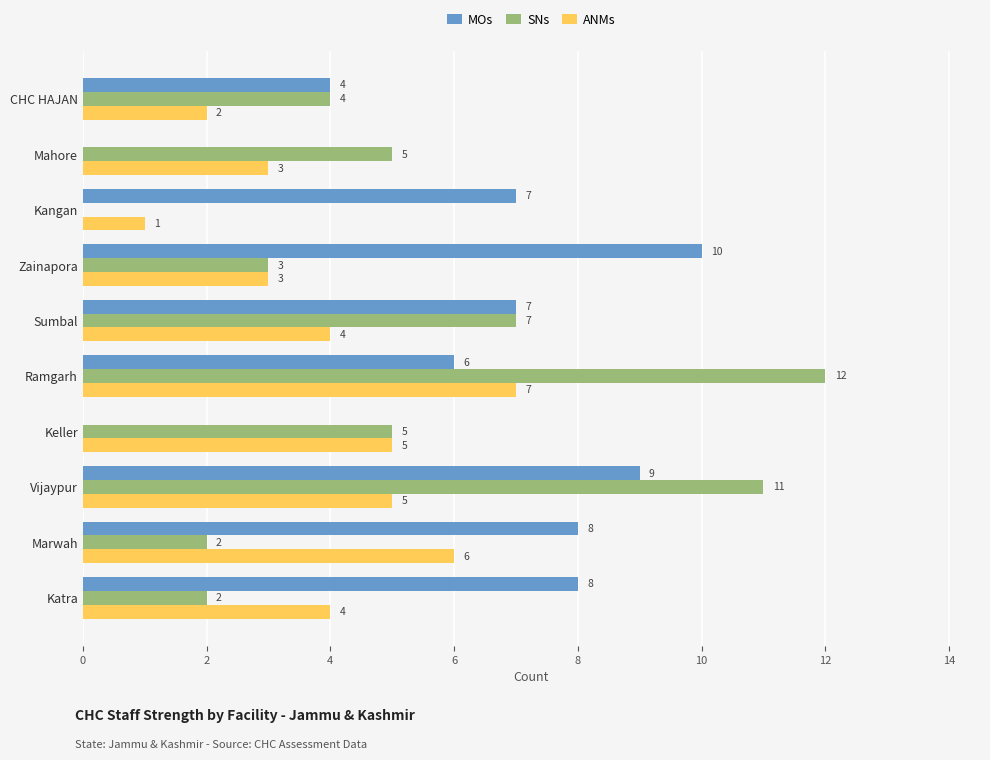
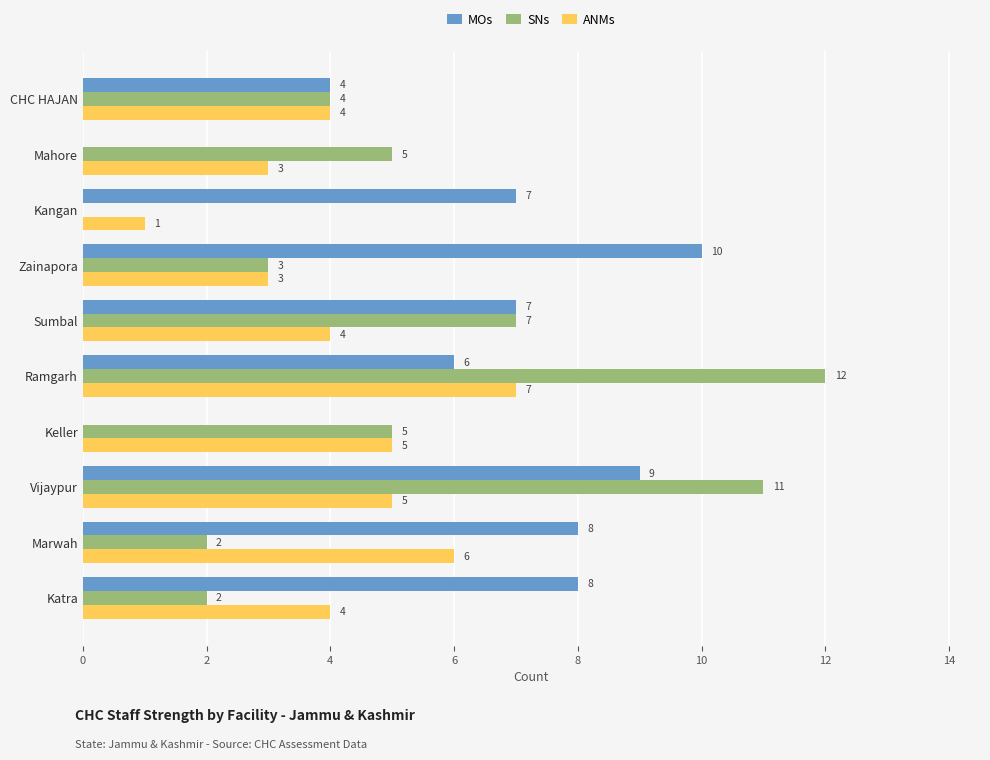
  {
    "MOs": {
      "CHC HAJAN": 4,
      "Kangan": 7,
      "Zainapora": 10,
      "Sumbal": 7,
      "Ramgarh": 6,
      "Vijaypur": 9,
      "Marwah": 8,
      "Katra": 8
    },
    "SNs": {
      "CHC HAJAN": 4,
      "Mahore": 5,
      "Zainapora": 3,
      "Sumbal": 7,
      "Ramgarh": 12,
      "Keller": 5,
      "Vijaypur": 11,
      "Marwah": 2,
      "Katra": 2
    },
    "ANMs": {
-     "CHC HAJAN": 2,
+     "CHC HAJAN": 4,
      "Mahore": 3,
      "Kangan": 1,
      "Zainapora": 3,
      "Sumbal": 4,
      "Ramgarh": 7,
      "Keller": 5,
      "Vijaypur": 5,
      "Marwah": 6,
      "Katra": 4
    }
  }
